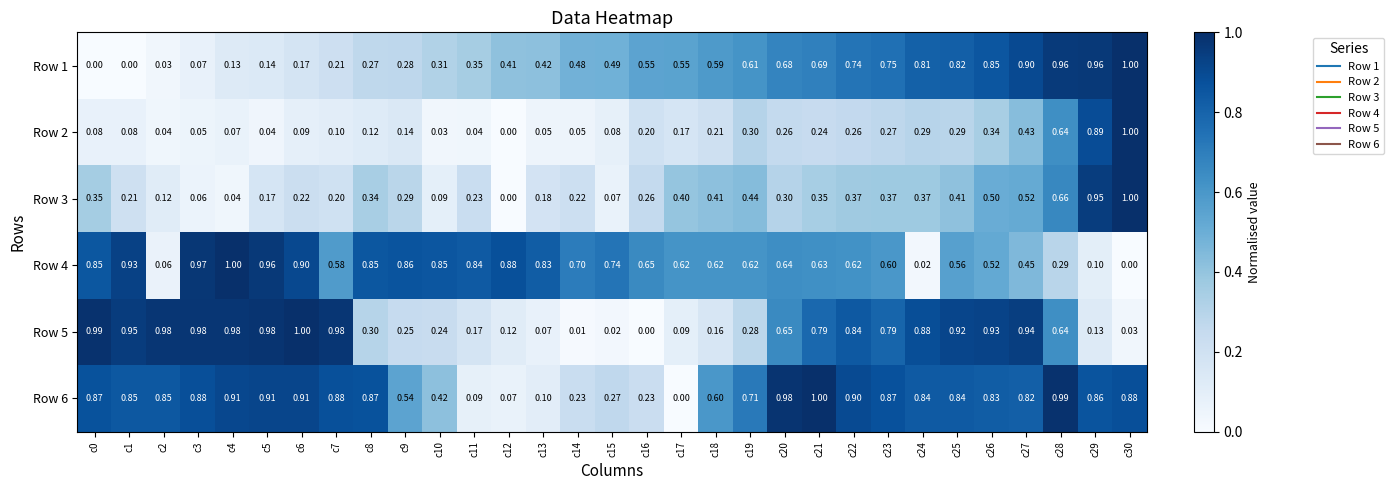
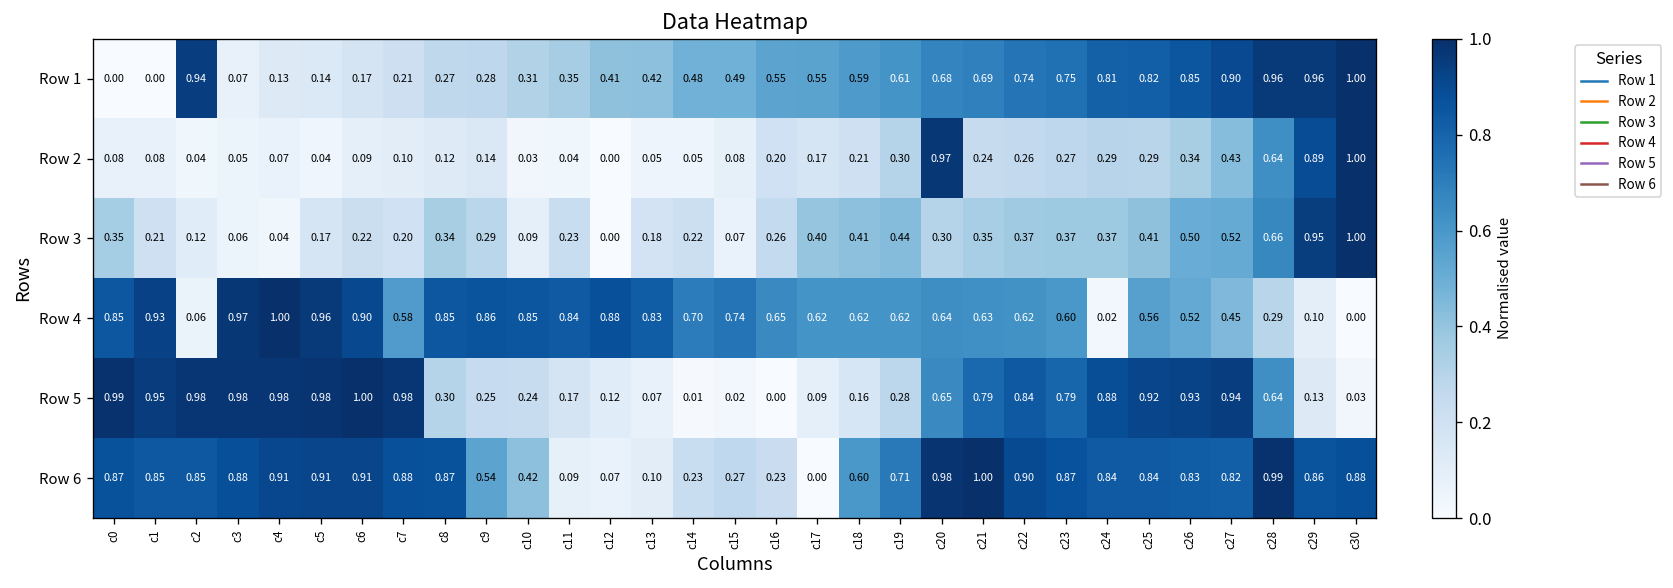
  {
    "Row 1": {
      "c0": 0.00,
      "c1": 0.00,
-     "c2": 0.03,
+     "c2": 0.94,
      "c3": 0.07,
      "c4": 0.13,
      "c5": 0.14,
      "c6": 0.17,
      "c7": 0.21,
      "c8": 0.27,
      "c9": 0.28,
      "c10": 0.31,
      "c11": 0.35,
      "c12": 0.41,
      "c13": 0.42,
      "c14": 0.48,
      "c15": 0.49,
      "c16": 0.55,
      "c17": 0.55,
      "c18": 0.59,
      "c19": 0.61,
      "c20": 0.68,
      "c21": 0.69,
      "c22": 0.74,
      "c23": 0.75,
      "c24": 0.81,
      "c25": 0.82,
      "c26": 0.85,
      "c27": 0.90,
      "c28": 0.96,
      "c29": 0.96,
      "c30": 1.00
    },
    "Row 2": {
      "c0": 0.08,
      "c1": 0.08,
      "c2": 0.04,
      "c3": 0.05,
      "c4": 0.07,
      "c5": 0.04,
      "c6": 0.09,
      "c7": 0.10,
      "c8": 0.12,
      "c9": 0.14,
      "c10": 0.03,
      "c11": 0.04,
      "c12": 0.00,
      "c13": 0.05,
      "c14": 0.05,
      "c15": 0.08,
      "c16": 0.20,
      "c17": 0.17,
      "c18": 0.21,
      "c19": 0.30,
-     "c20": 0.26,
+     "c20": 0.97,
      "c21": 0.24,
      "c22": 0.26,
      "c23": 0.27,
      "c24": 0.29,
      "c25": 0.29,
      "c26": 0.34,
      "c27": 0.43,
      "c28": 0.64,
      "c29": 0.89,
      "c30": 1.00
    },
    "Row 3": {
      "c0": 0.35,
      "c1": 0.21,
      "c2": 0.12,
      "c3": 0.06,
      "c4": 0.04,
      "c5": 0.17,
      "c6": 0.22,
      "c7": 0.20,
      "c8": 0.34,
      "c9": 0.29,
      "c10": 0.09,
      "c11": 0.23,
      "c12": 0.00,
      "c13": 0.18,
      "c14": 0.22,
      "c15": 0.07,
      "c16": 0.26,
      "c17": 0.40,
      "c18": 0.41,
      "c19": 0.44,
      "c20": 0.30,
      "c21": 0.35,
      "c22": 0.37,
      "c23": 0.37,
      "c24": 0.37,
      "c25": 0.41,
      "c26": 0.50,
      "c27": 0.52,
      "c28": 0.66,
      "c29": 0.95,
      "c30": 1.00
    },
    "Row 4": {
      "c0": 0.85,
      "c1": 0.93,
      "c2": 0.06,
      "c3": 0.97,
      "c4": 1.00,
      "c5": 0.96,
      "c6": 0.90,
      "c7": 0.58,
      "c8": 0.85,
      "c9": 0.86,
      "c10": 0.85,
      "c11": 0.84,
      "c12": 0.88,
      "c13": 0.83,
      "c14": 0.70,
      "c15": 0.74,
      "c16": 0.65,
      "c17": 0.62,
      "c18": 0.62,
      "c19": 0.62,
      "c20": 0.64,
      "c21": 0.63,
      "c22": 0.62,
      "c23": 0.60,
      "c24": 0.02,
      "c25": 0.56,
      "c26": 0.52,
      "c27": 0.45,
      "c28": 0.29,
      "c29": 0.10,
      "c30": 0.00
    },
    "Row 5": {
      "c0": 0.99,
      "c1": 0.95,
      "c2": 0.98,
      "c3": 0.98,
      "c4": 0.98,
      "c5": 0.98,
      "c6": 1.00,
      "c7": 0.98,
      "c8": 0.30,
      "c9": 0.25,
      "c10": 0.24,
      "c11": 0.17,
      "c12": 0.12,
      "c13": 0.07,
      "c14": 0.01,
      "c15": 0.02,
      "c16": 0.00,
      "c17": 0.09,
      "c18": 0.16,
      "c19": 0.28,
      "c20": 0.65,
      "c21": 0.79,
      "c22": 0.84,
      "c23": 0.79,
      "c24": 0.88,
      "c25": 0.92,
      "c26": 0.93,
      "c27": 0.94,
      "c28": 0.64,
      "c29": 0.13,
      "c30": 0.03
    },
    "Row 6": {
      "c0": 0.87,
      "c1": 0.85,
      "c2": 0.85,
      "c3": 0.88,
      "c4": 0.91,
      "c5": 0.91,
      "c6": 0.91,
      "c7": 0.88,
      "c8": 0.87,
      "c9": 0.54,
      "c10": 0.42,
      "c11": 0.09,
      "c12": 0.07,
      "c13": 0.10,
      "c14": 0.23,
      "c15": 0.27,
      "c16": 0.23,
      "c17": 0.00,
      "c18": 0.60,
      "c19": 0.71,
      "c20": 0.98,
      "c21": 1.00,
      "c22": 0.90,
      "c23": 0.87,
      "c24": 0.84,
      "c25": 0.84,
      "c26": 0.83,
      "c27": 0.82,
      "c28": 0.99,
      "c29": 0.86,
      "c30": 0.88
    }
  }
